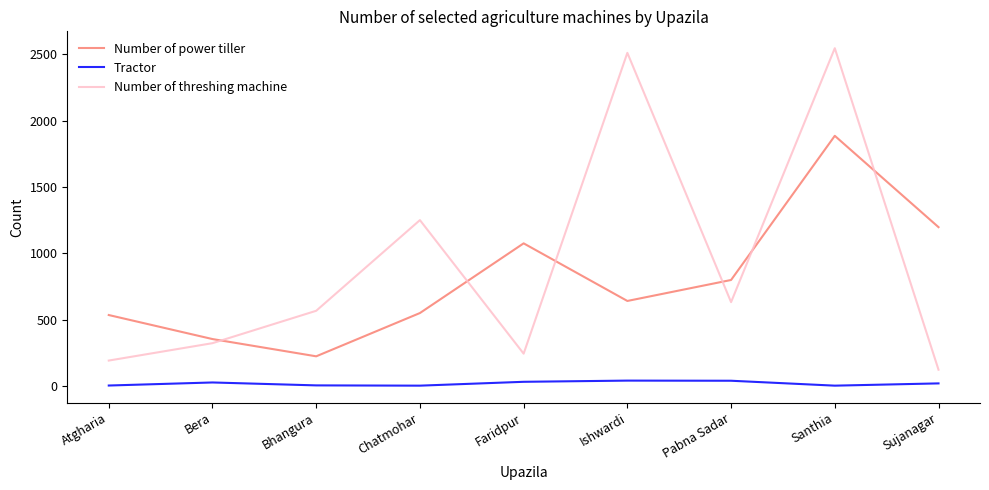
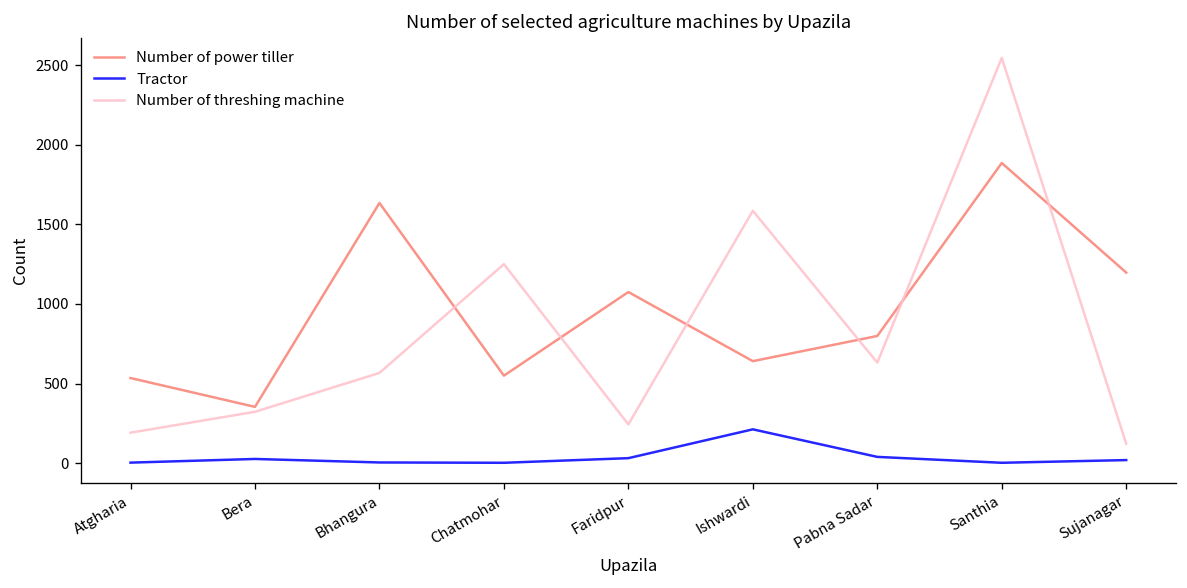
  {
    "Number of power tiller": {
      "Atgharia": 540,
      "Bera": 350,
-     "Bhangura": 220,
+     "Bhangura": 1630,
      "Chatmohar": 550,
      "Faridpur": 1080,
      "Ishwardi": 640,
      "Pabna Sadar": 800,
      "Santhia": 1890,
      "Sujanagar": 1200
    },
    "Tractor": {
      "Atgharia": 0,
      "Bera": 30,
      "Bhangura": 10,
      "Chatmohar": 0,
      "Faridpur": 30,
-     "Ishwardi": 40,
+     "Ishwardi": 210,
      "Pabna Sadar": 40,
      "Santhia": 0,
      "Sujanagar": 20
    },
    "Number of threshing machine": {
      "Atgharia": 190,
      "Bera": 320,
      "Bhangura": 570,
      "Chatmohar": 1250,
      "Faridpur": 240,
-     "Ishwardi": 2510,
+     "Ishwardi": 1590,
      "Pabna Sadar": 630,
      "Santhia": 2550,
      "Sujanagar": 120
    }
  }
